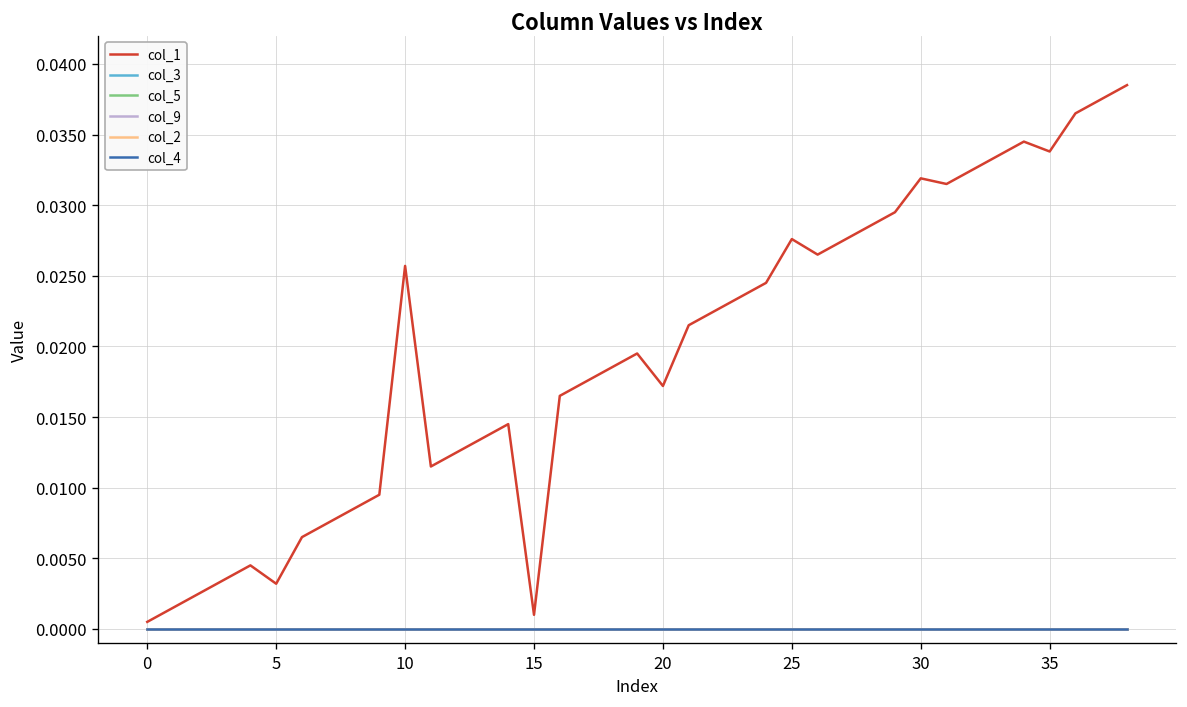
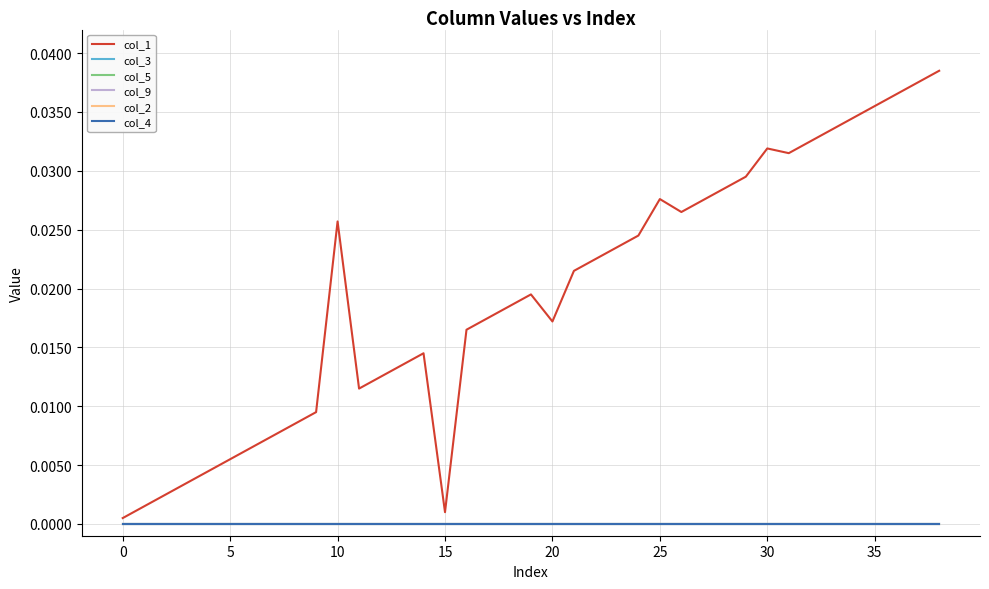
  {
    "col_1": {
      "0": 0.0005,
-     "5": 0.0032,
+     "5": 0.0055,
      "10": 0.0257,
      "15": 0.0010,
      "20": 0.0172,
      "25": 0.0276,
      "30": 0.0319,
-     "35": 0.0338
+     "35": 0.0355
    },
    "col_4": {
      "0": 0.0000,
      "5": 0.0000,
      "10": 0.0000,
      "15": 0.0000,
      "20": 0.0000,
      "25": 0.0000,
      "30": 0.0000,
      "35": 0.0000
    }
  }
